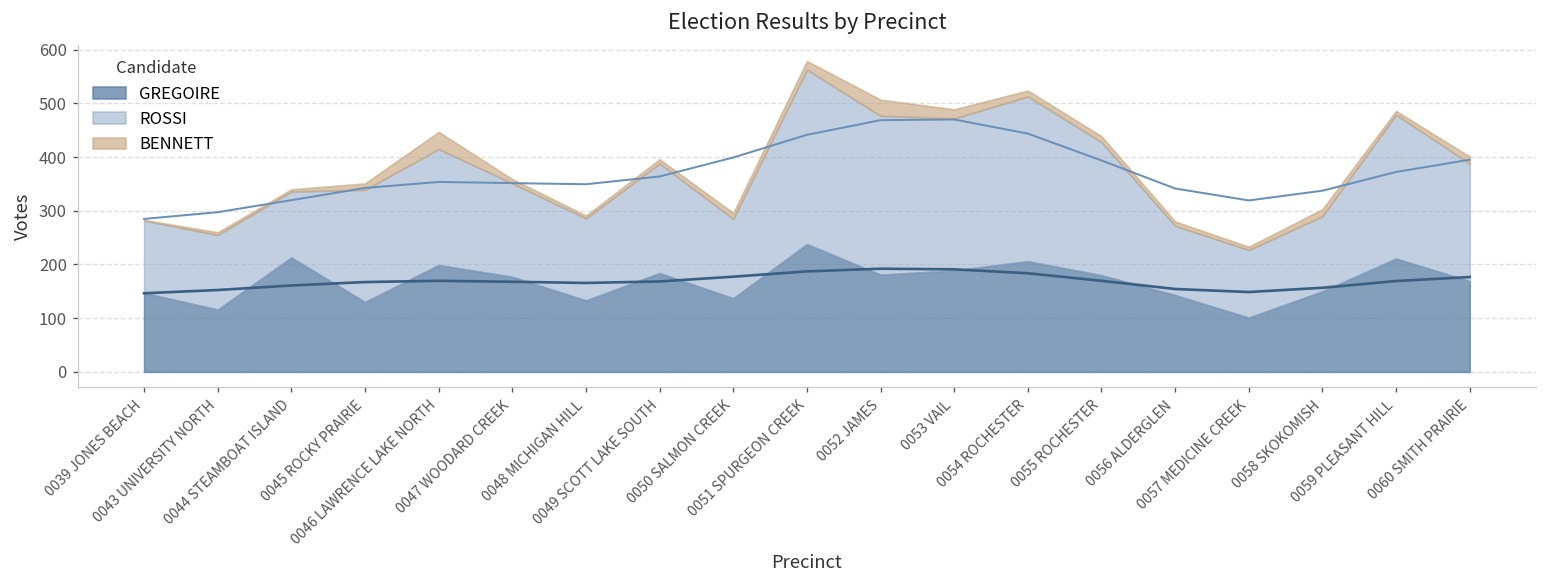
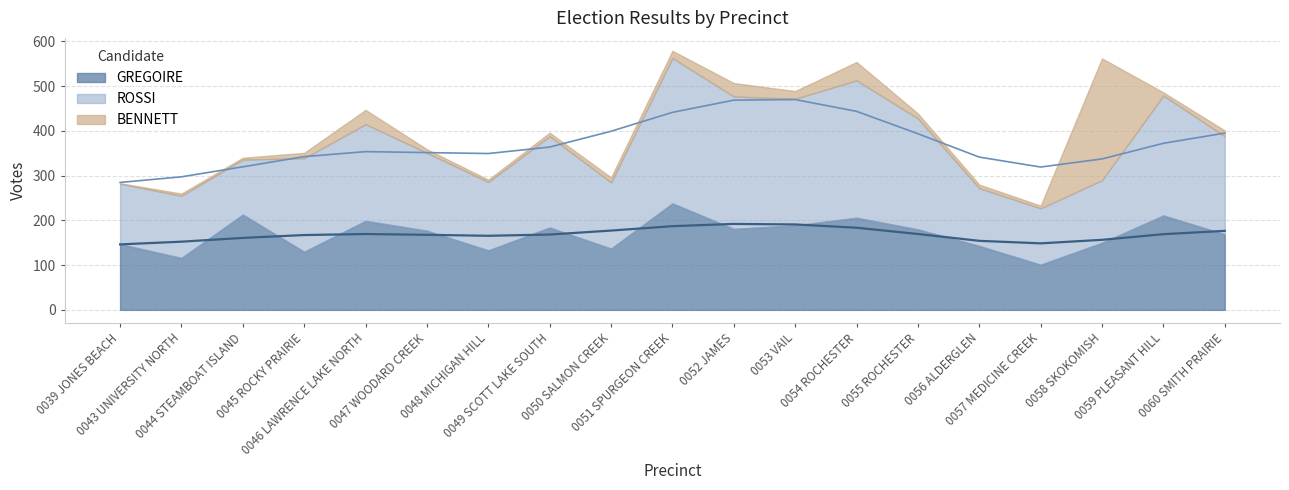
  {
    "BENNETT": {
      "0045 ROCKY PRAIRIE": 10,
      "0046 LAWRENCE LAKE NORTH": 30,
      "0047 WOODARD CREEK": 10,
      "0049 SCOTT LAKE SOUTH": 10,
      "0050 SALMON CREEK": 10,
      "0051 SPURGEON CREEK": 20,
      "0052 JAMES": 30,
      "0053 VAIL": 20,
-     "0054 ROCHESTER": 10,
+     "0054 ROCHESTER": 40,
      "0055 ROCHESTER": 10,
      "0056 ALDERGLEN": 10,
      "0057 MEDICINE CREEK": 10,
-     "0058 SKOKOMISH": 10,
+     "0058 SKOKOMISH": 270,
      "0059 PLEASANT HILL": 10,
      "0060 SMITH PRAIRIE": 10
    }
  }
